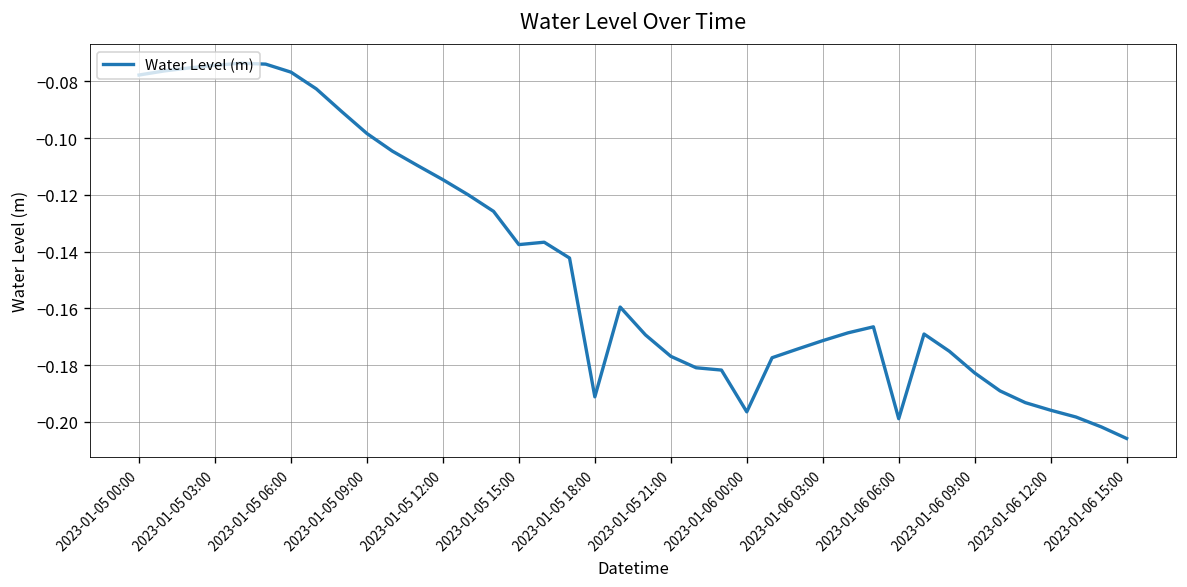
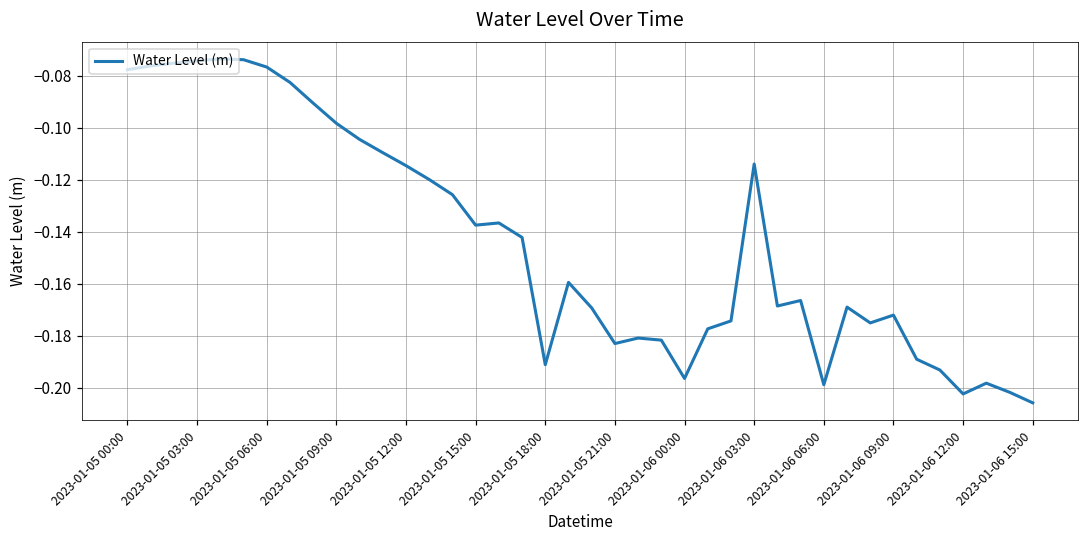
  {
    "2023-01-05 06:00": -0.077,
    "2023-01-05 09:00": -0.098,
    "2023-01-05 12:00": -0.115,
    "2023-01-05 15:00": -0.138,
    "2023-01-05 18:00": -0.191,
-   "2023-01-05 21:00": -0.177,
+   "2023-01-05 21:00": -0.183,
    "2023-01-06 00:00": -0.196,
-   "2023-01-06 03:00": -0.171,
+   "2023-01-06 03:00": -0.114,
    "2023-01-06 06:00": -0.199,
-   "2023-01-06 09:00": -0.183,
-   "2023-01-06 12:00": -0.196,
+   "2023-01-06 09:00": -0.172,
+   "2023-01-06 12:00": -0.202,
    "2023-01-06 15:00": -0.206
  }
